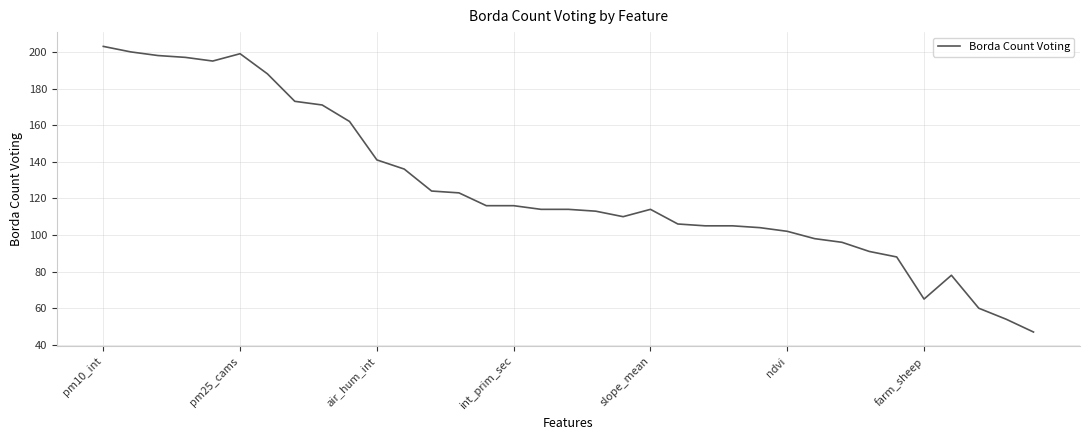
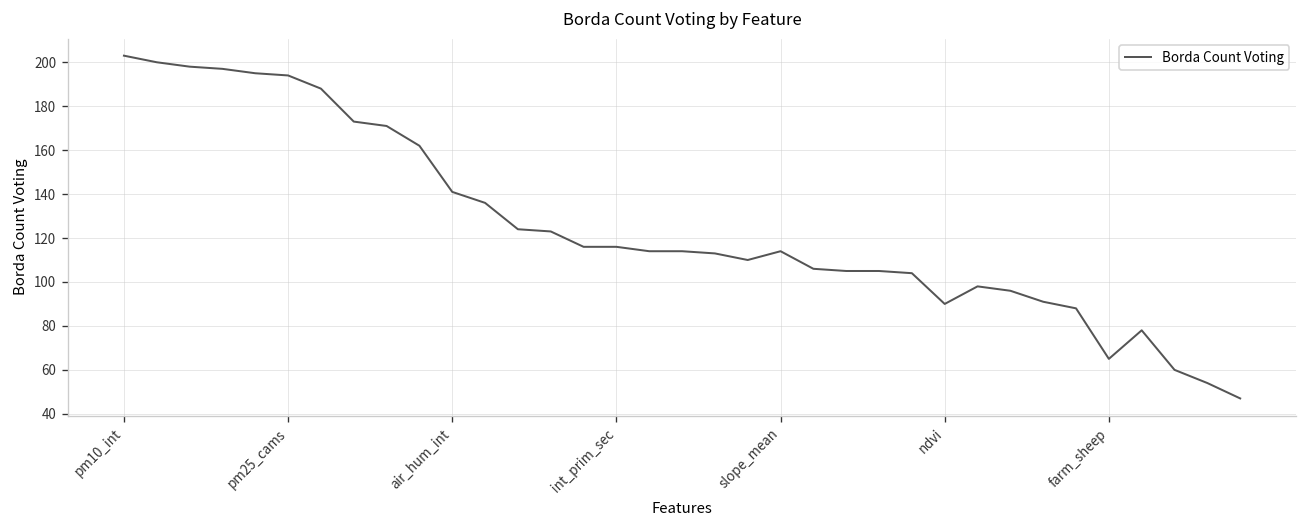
  {
    "pm10_int": 203,
-   "pm25_cams": 199,
+   "pm25_cams": 194,
    "air_hum_int": 141,
    "int_prim_sec": 116,
    "slope_mean": 114,
-   "ndvi": 102,
+   "ndvi": 90,
    "farm_sheep": 65
  }
